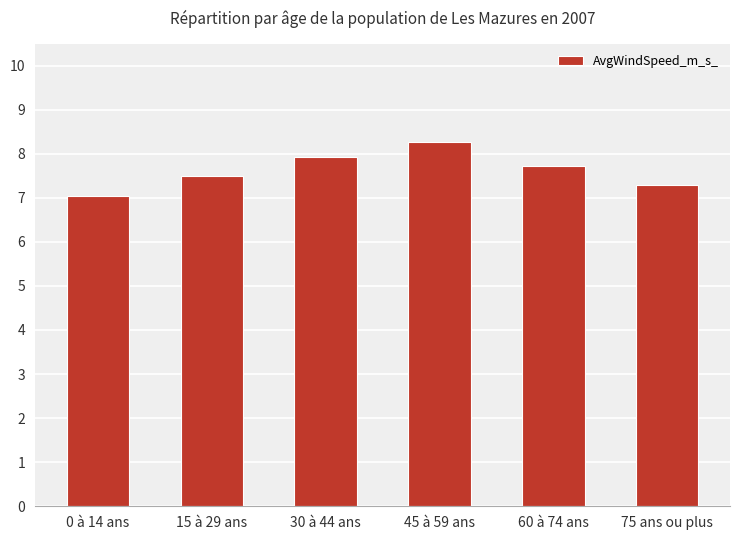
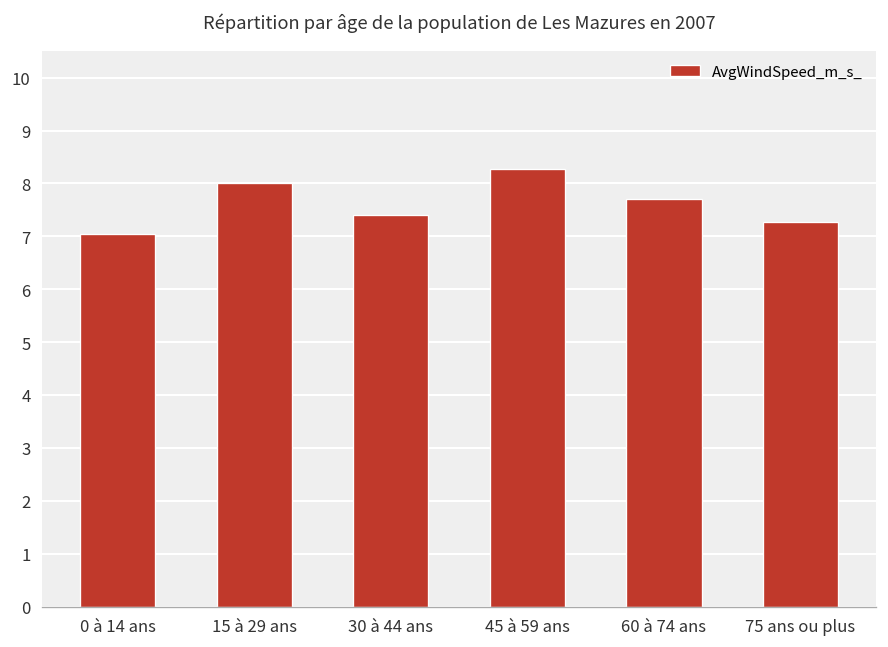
  {
    "0 à 14 ans": 7.0,
-   "15 à 29 ans": 7.5,
-   "30 à 44 ans": 7.9,
+   "15 à 29 ans": 8.0,
+   "30 à 44 ans": 7.4,
    "45 à 59 ans": 8.3,
    "60 à 74 ans": 7.7,
    "75 ans ou plus": 7.3
  }
